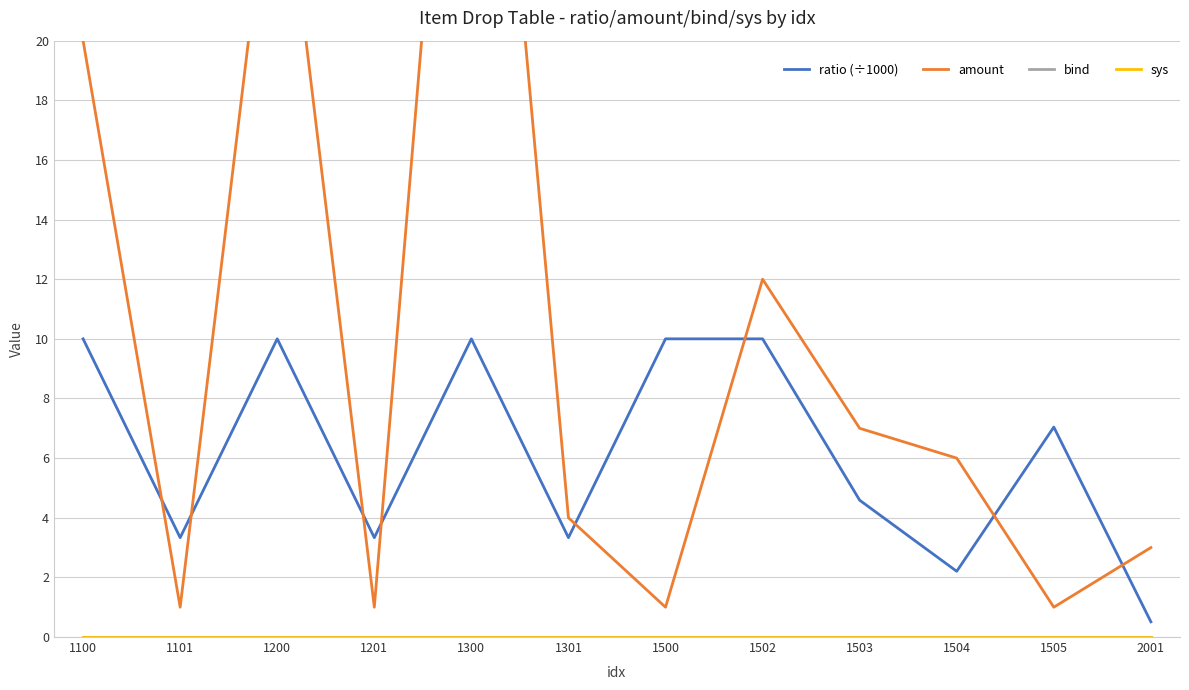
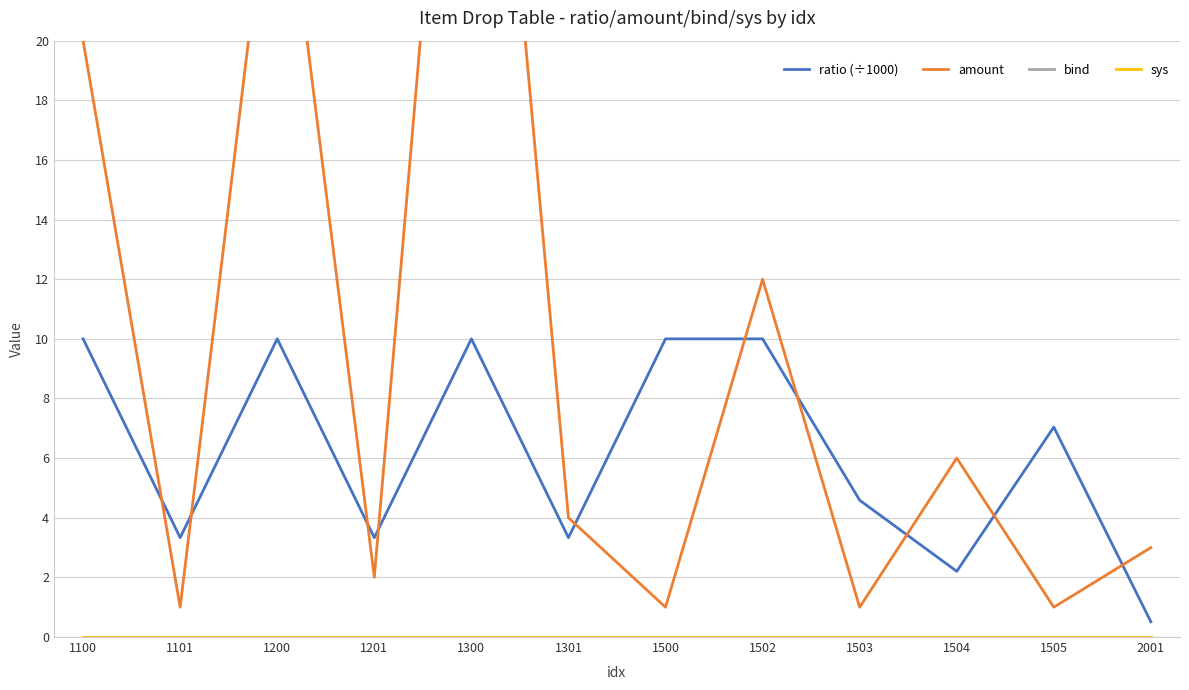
  {
    "ratio (÷1000)": {
      "1100": 10,
      "1101": 3.3,
      "1200": 10,
      "1201": 3.3,
      "1300": 10,
      "1301": 3.3,
      "1500": 10,
      "1502": 10,
      "1503": 4.6,
      "1504": 2.2,
      "1505": 7,
      "2001": 0.5
    },
    "amount": {
      "1100": 20,
      "1101": 1,
-     "1201": 1,
+     "1201": 2,
      "1301": 4,
      "1500": 1,
      "1502": 12,
-     "1503": 7,
+     "1503": 1,
      "1504": 6,
      "1505": 1,
      "2001": 3
    },
    "sys": {
      "1100": 0,
      "1101": 0,
      "1200": 0,
      "1201": 0,
      "1300": 0,
      "1301": 0,
      "1500": 0,
      "1502": 0,
      "1503": 0,
      "1504": 0,
      "1505": 0,
      "2001": 0
    }
  }
